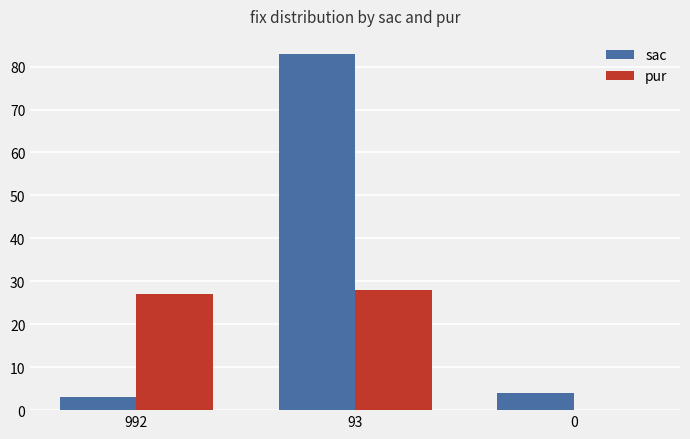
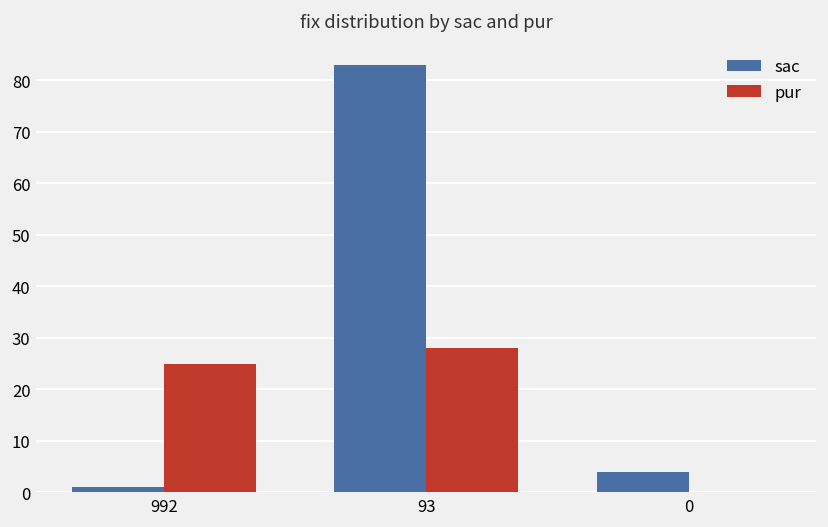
  {
    "sac": {
-     "992": 3,
+     "992": 1,
      "93": 83,
      "0": 4
    },
    "pur": {
-     "992": 27,
+     "992": 25,
      "93": 28,
      "0": 0
    }
  }
